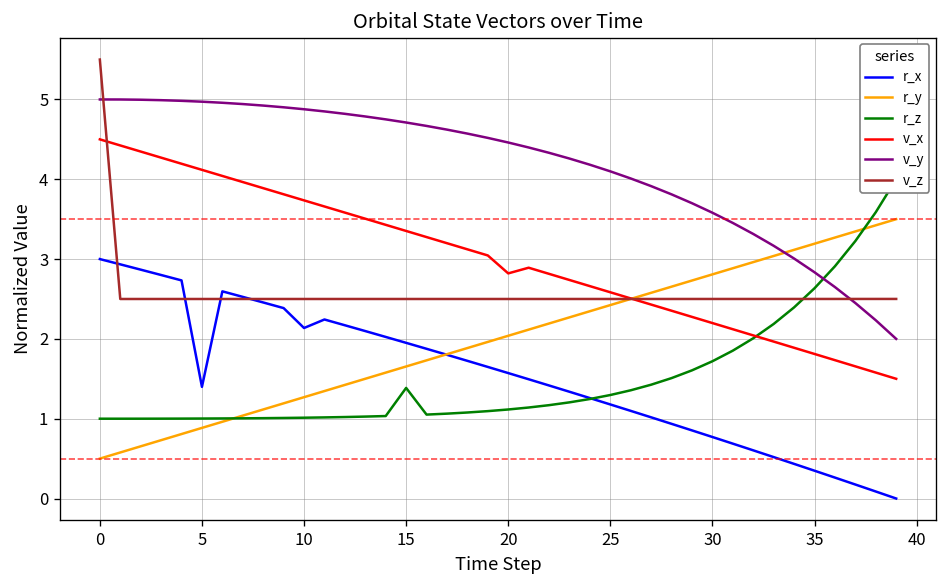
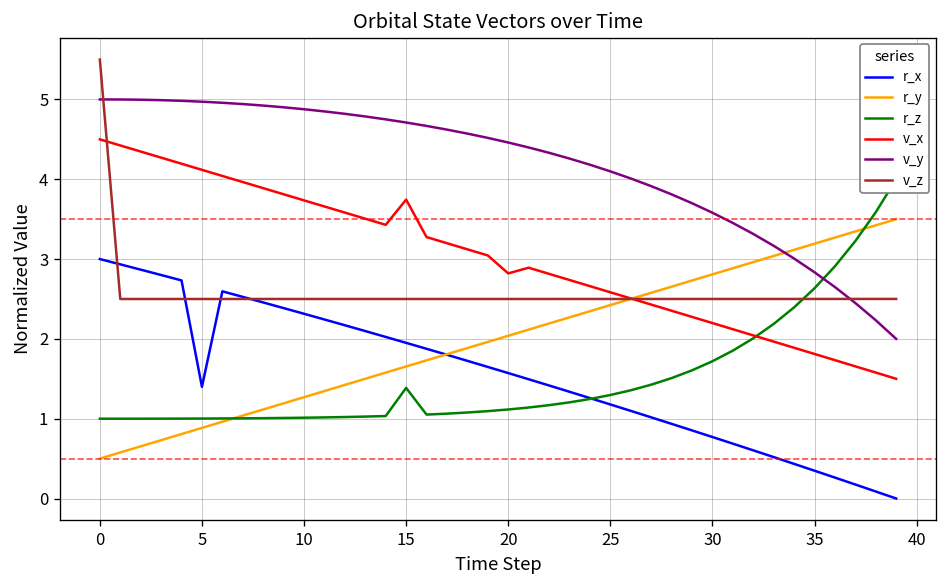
  {
    "r_x": {
      "0": 3.0,
      "5": 1.4,
-     "10": 2.1,
+     "10": 2.3,
      "15": 2.0,
      "20": 1.6,
      "25": 1.2,
      "30": 0.8,
      "35": 0.3
    },
    "r_y": {
      "0": 0.5,
      "5": 0.9,
      "10": 1.3,
      "15": 1.7,
      "20": 2.0,
      "25": 2.4,
      "30": 2.8,
      "35": 3.2
    },
    "r_z": {
      "0": 1.0,
      "5": 1.0,
      "10": 1.0,
      "15": 1.4,
      "20": 1.1,
      "25": 1.3,
      "30": 1.7,
      "35": 2.6
    },
    "v_x": {
      "0": 4.5,
      "5": 4.1,
      "10": 3.7,
-     "15": 3.4,
+     "15": 3.7,
      "20": 2.8,
      "25": 2.6,
      "30": 2.2,
      "35": 1.8
    },
    "v_y": {
      "0": 5.0,
      "5": 5.0,
      "10": 4.9,
      "15": 4.7,
      "20": 4.5,
      "25": 4.1,
      "30": 3.6,
      "35": 2.8
    },
    "v_z": {
      "0": 5.5,
      "5": 2.5,
      "10": 2.5,
      "15": 2.5,
      "20": 2.5,
      "25": 2.5,
      "30": 2.5,
      "35": 2.5
    }
  }
